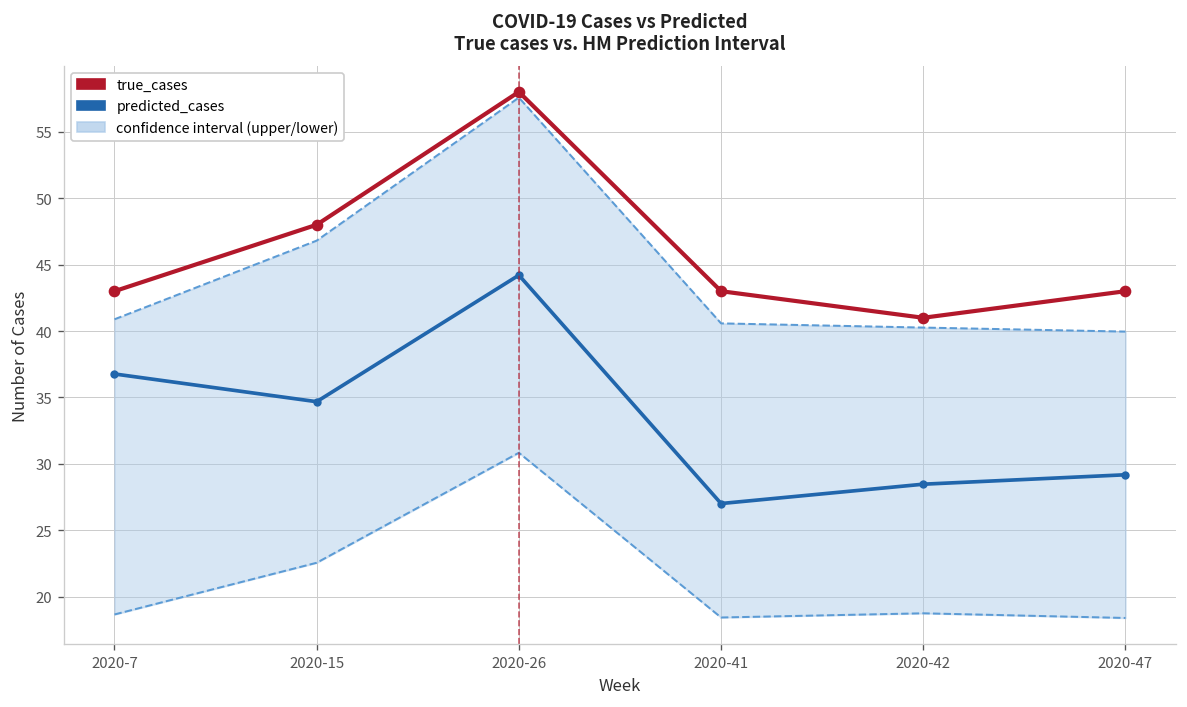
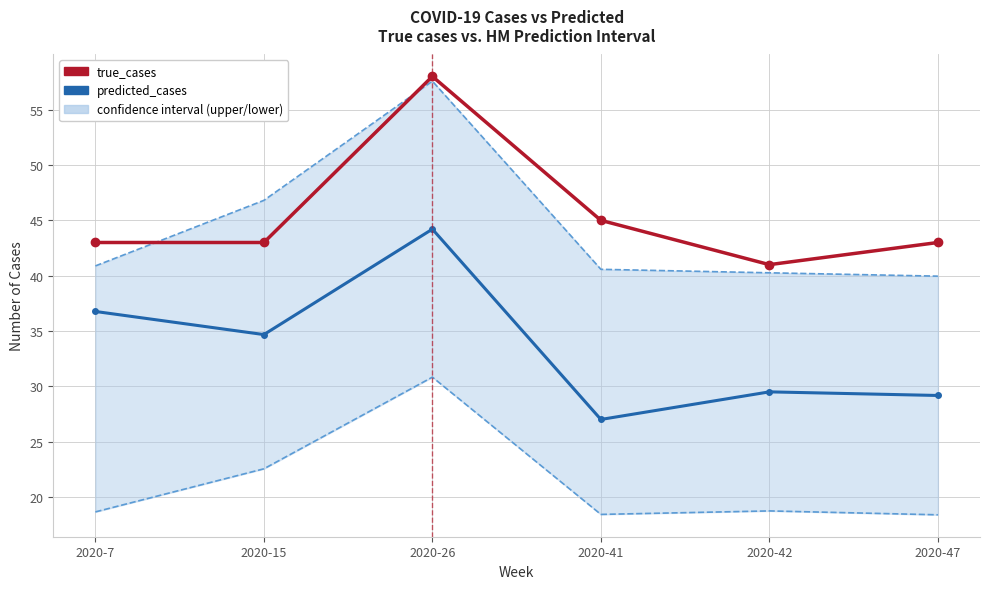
  {
    "predicted_cases": {
      "2020-7": 36.8,
      "2020-15": 34.7,
      "2020-26": 44.2,
      "2020-41": 27.0,
-     "2020-42": 28.5,
+     "2020-42": 29.5,
      "2020-47": 29.2
    },
    "true_cases": {
      "2020-7": 43,
-     "2020-15": 48,
+     "2020-15": 43,
      "2020-26": 58,
-     "2020-41": 43,
+     "2020-41": 45,
      "2020-42": 41,
      "2020-47": 43
    }
  }
